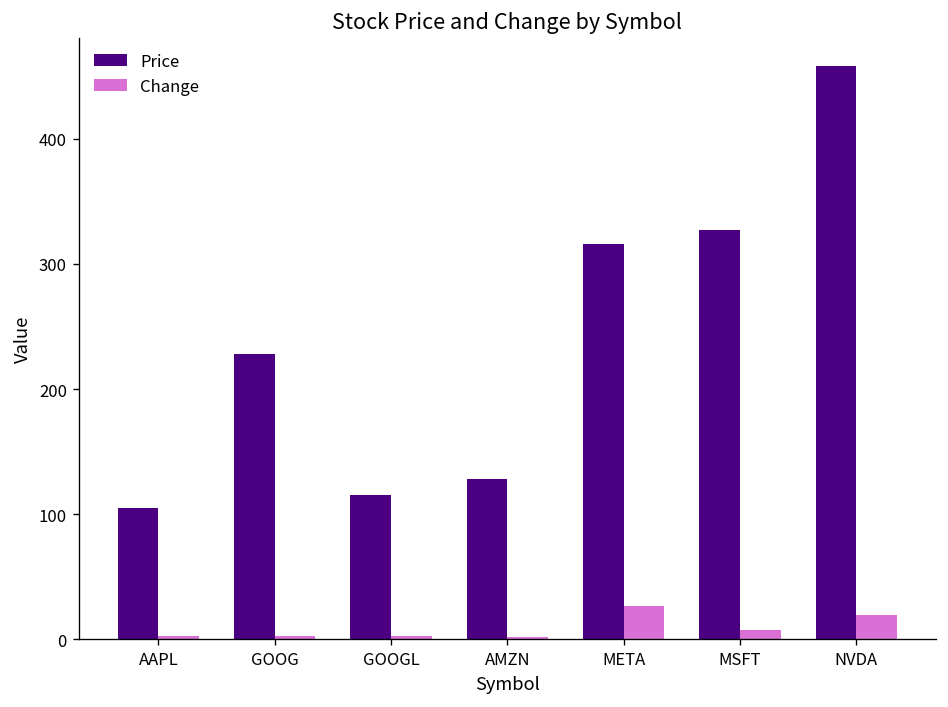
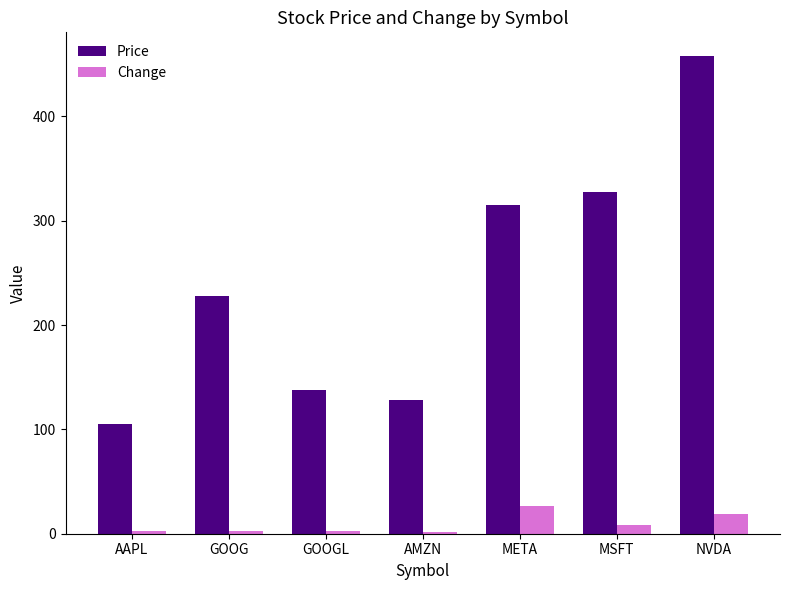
  {
    "Price": {
      "AAPL": 105,
      "GOOG": 228,
-     "GOOGL": 115,
+     "GOOGL": 138,
      "AMZN": 128,
      "META": 315,
      "MSFT": 327,
      "NVDA": 458
    },
    "Change": {
      "AAPL": 3,
      "GOOG": 3,
      "GOOGL": 3,
      "META": 27,
      "MSFT": 8,
      "NVDA": 19
    }
  }
